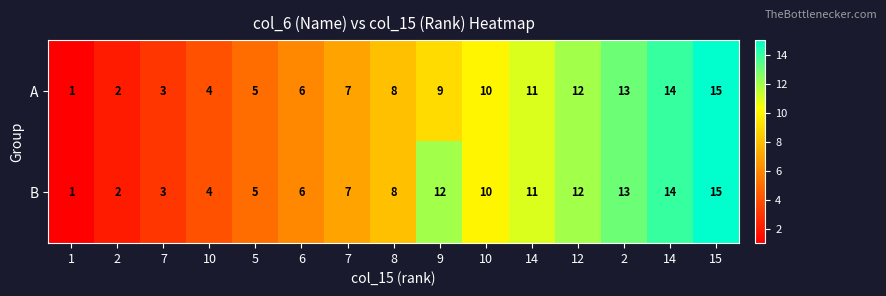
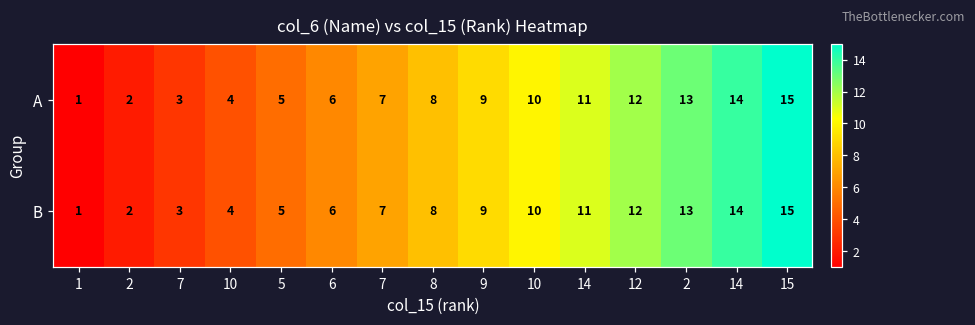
  {
    "A": {
      "1": 1,
      "5": 5,
      "6": 6,
      "8": 8,
      "9": 9,
      "12": 12,
      "15": 15
    },
    "B": {
      "1": 1,
      "5": 5,
      "6": 6,
      "8": 8,
-     "9": 12,
+     "9": 9,
      "12": 12,
      "15": 15
    }
  }
